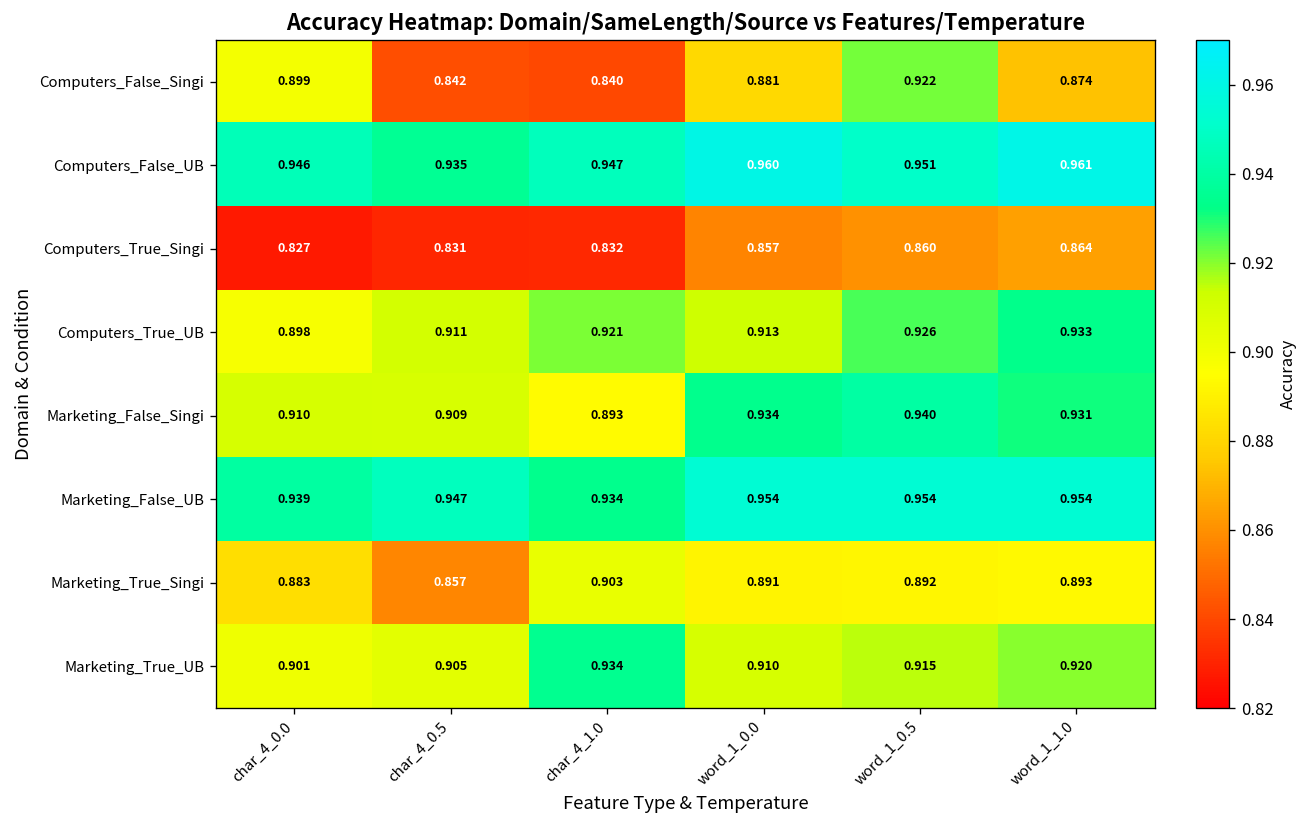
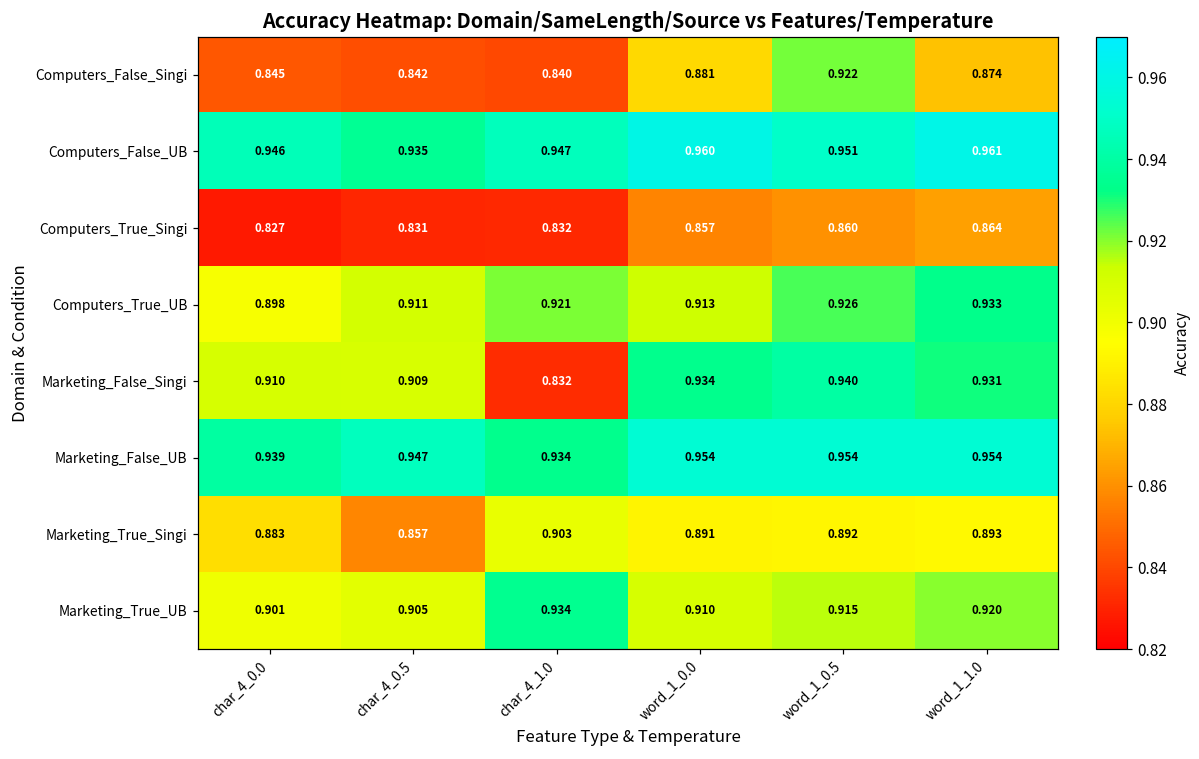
  {
    "Computers_False_Singi": {
-     "char_4_0.0": 0.899,
+     "char_4_0.0": 0.845,
      "char_4_0.5": 0.842,
      "char_4_1.0": 0.840,
      "word_1_0.0": 0.881,
      "word_1_0.5": 0.922,
      "word_1_1.0": 0.874
    },
    "Computers_False_UB": {
      "char_4_0.0": 0.946,
      "char_4_0.5": 0.935,
      "char_4_1.0": 0.947,
      "word_1_0.0": 0.960,
      "word_1_0.5": 0.951,
      "word_1_1.0": 0.961
    },
    "Computers_True_Singi": {
      "char_4_0.0": 0.827,
      "char_4_0.5": 0.831,
      "char_4_1.0": 0.832,
      "word_1_0.0": 0.857,
      "word_1_0.5": 0.860,
      "word_1_1.0": 0.864
    },
    "Computers_True_UB": {
      "char_4_0.0": 0.898,
      "char_4_0.5": 0.911,
      "char_4_1.0": 0.921,
      "word_1_0.0": 0.913,
      "word_1_0.5": 0.926,
      "word_1_1.0": 0.933
    },
    "Marketing_False_Singi": {
      "char_4_0.0": 0.910,
      "char_4_0.5": 0.909,
-     "char_4_1.0": 0.893,
+     "char_4_1.0": 0.832,
      "word_1_0.0": 0.934,
      "word_1_0.5": 0.940,
      "word_1_1.0": 0.931
    },
    "Marketing_False_UB": {
      "char_4_0.0": 0.939,
      "char_4_0.5": 0.947,
      "char_4_1.0": 0.934,
      "word_1_0.0": 0.954,
      "word_1_0.5": 0.954,
      "word_1_1.0": 0.954
    },
    "Marketing_True_Singi": {
      "char_4_0.0": 0.883,
      "char_4_0.5": 0.857,
      "char_4_1.0": 0.903,
      "word_1_0.0": 0.891,
      "word_1_0.5": 0.892,
      "word_1_1.0": 0.893
    },
    "Marketing_True_UB": {
      "char_4_0.0": 0.901,
      "char_4_0.5": 0.905,
      "char_4_1.0": 0.934,
      "word_1_0.0": 0.910,
      "word_1_0.5": 0.915,
      "word_1_1.0": 0.920
    }
  }
